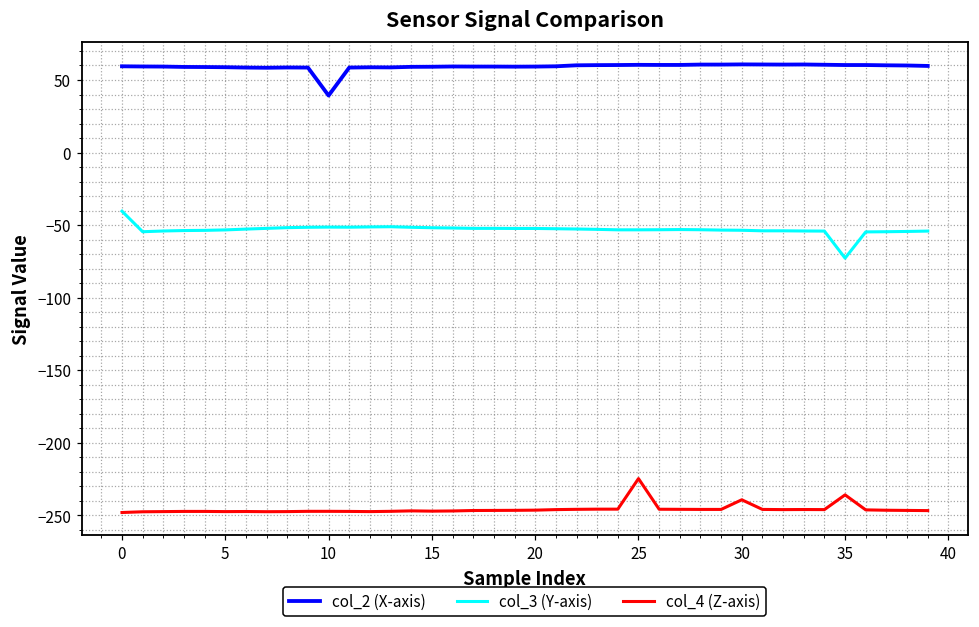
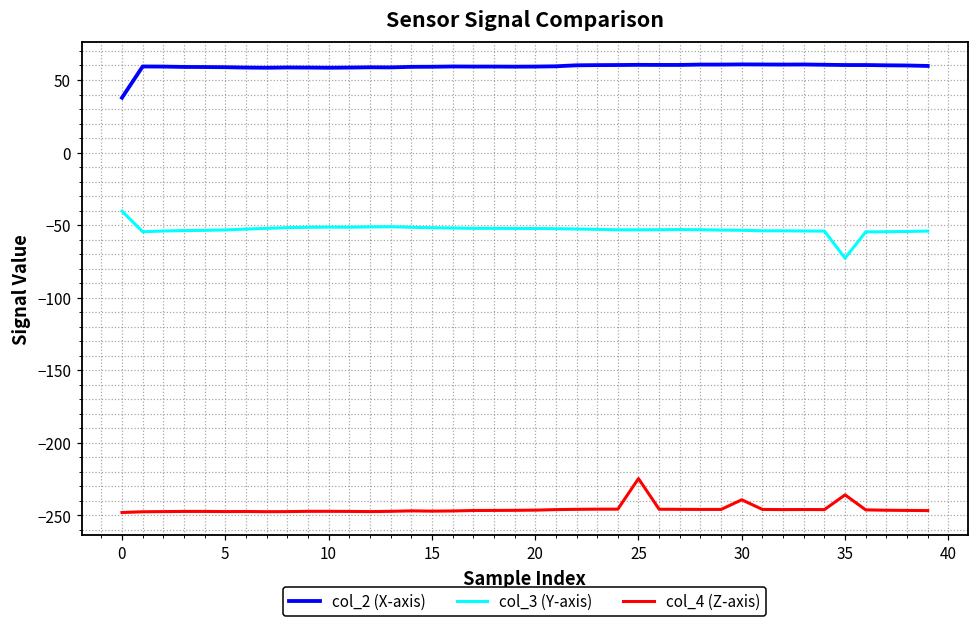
  {
    "col_2 (X-axis)": {
-     "0": 59,
+     "0": 38,
      "5": 59,
-     "10": 39,
+     "10": 58,
      "15": 59,
      "20": 59,
      "25": 60,
      "30": 61,
      "35": 60
    },
    "col_3 (Y-axis)": {
      "0": -40,
      "5": -53,
      "10": -51,
      "15": -52,
      "20": -52,
      "25": -53,
      "30": -54,
      "35": -73
    },
    "col_4 (Z-axis)": {
      "0": -248,
      "5": -247,
      "10": -247,
      "15": -247,
      "20": -246,
      "25": -225,
      "30": -239,
      "35": -236
    }
  }
